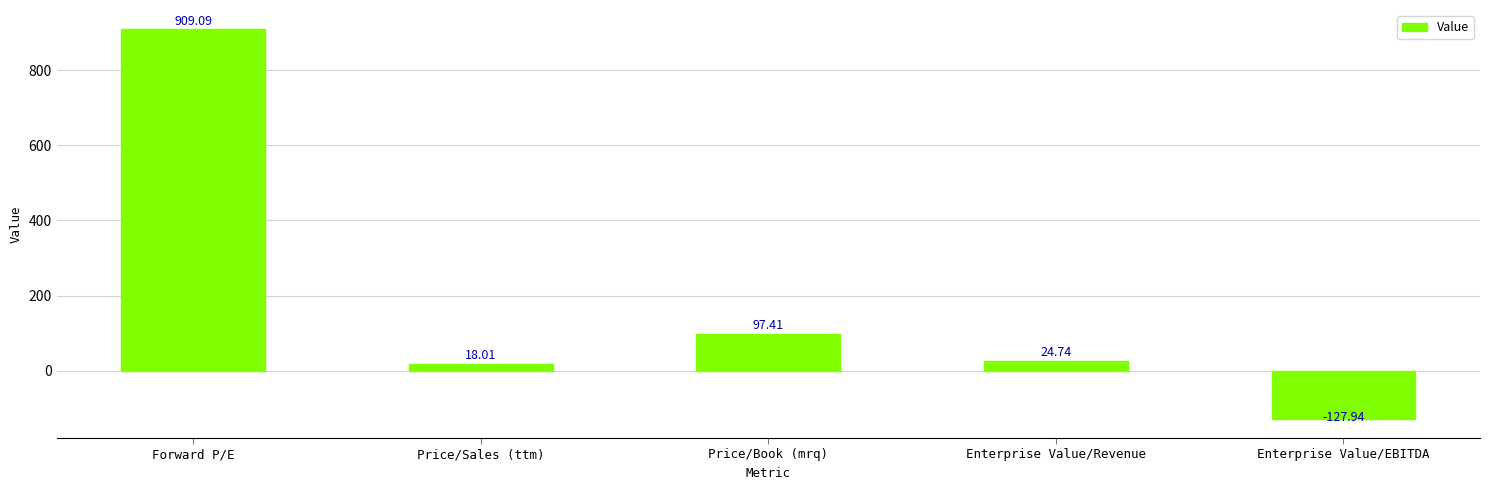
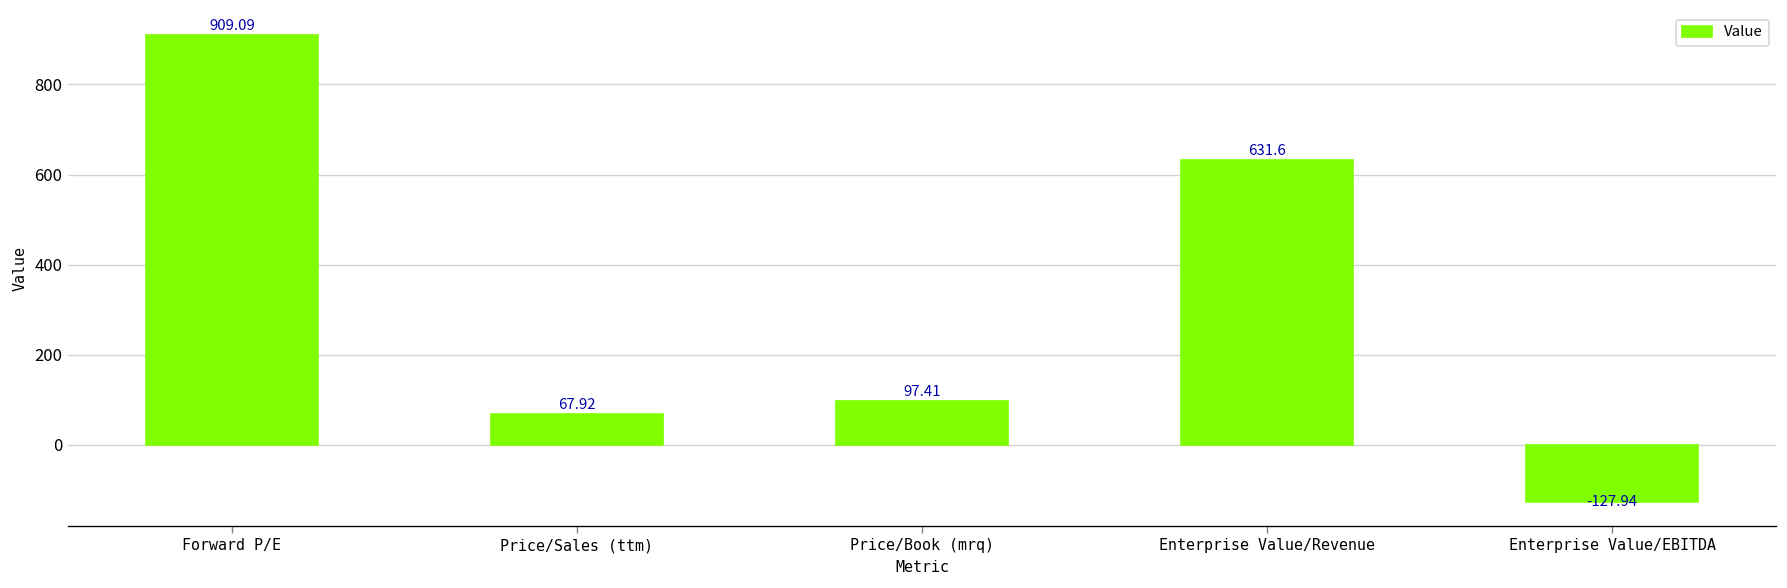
  {
    "Forward P/E": 909.09,
-   "Price/Sales (ttm)": 18.01,
+   "Price/Sales (ttm)": 67.92,
    "Price/Book (mrq)": 97.41,
-   "Enterprise Value/Revenue": 24.74,
+   "Enterprise Value/Revenue": 631.6,
    "Enterprise Value/EBITDA": -127.94
  }
